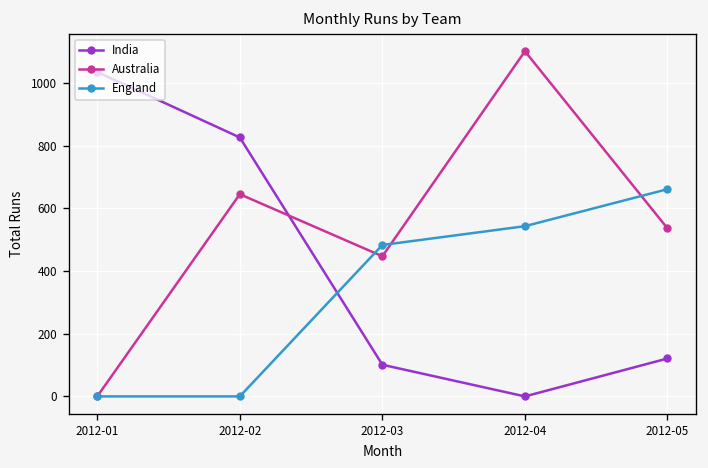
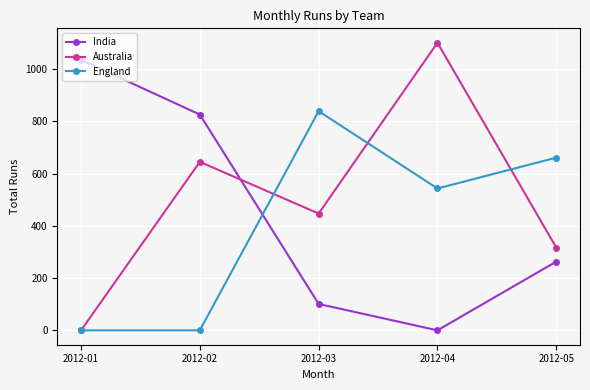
  {
    "India": {
      "2012-02": 830,
      "2012-03": 100,
      "2012-04": 0,
-     "2012-05": 120
+     "2012-05": 260
    },
    "Australia": {
      "2012-02": 650,
      "2012-03": 450,
      "2012-04": 1100,
-     "2012-05": 540
+     "2012-05": 320
    },
    "England": {
      "2012-02": 0,
-     "2012-03": 480,
+     "2012-03": 840,
      "2012-04": 540,
      "2012-05": 660
    }
  }
